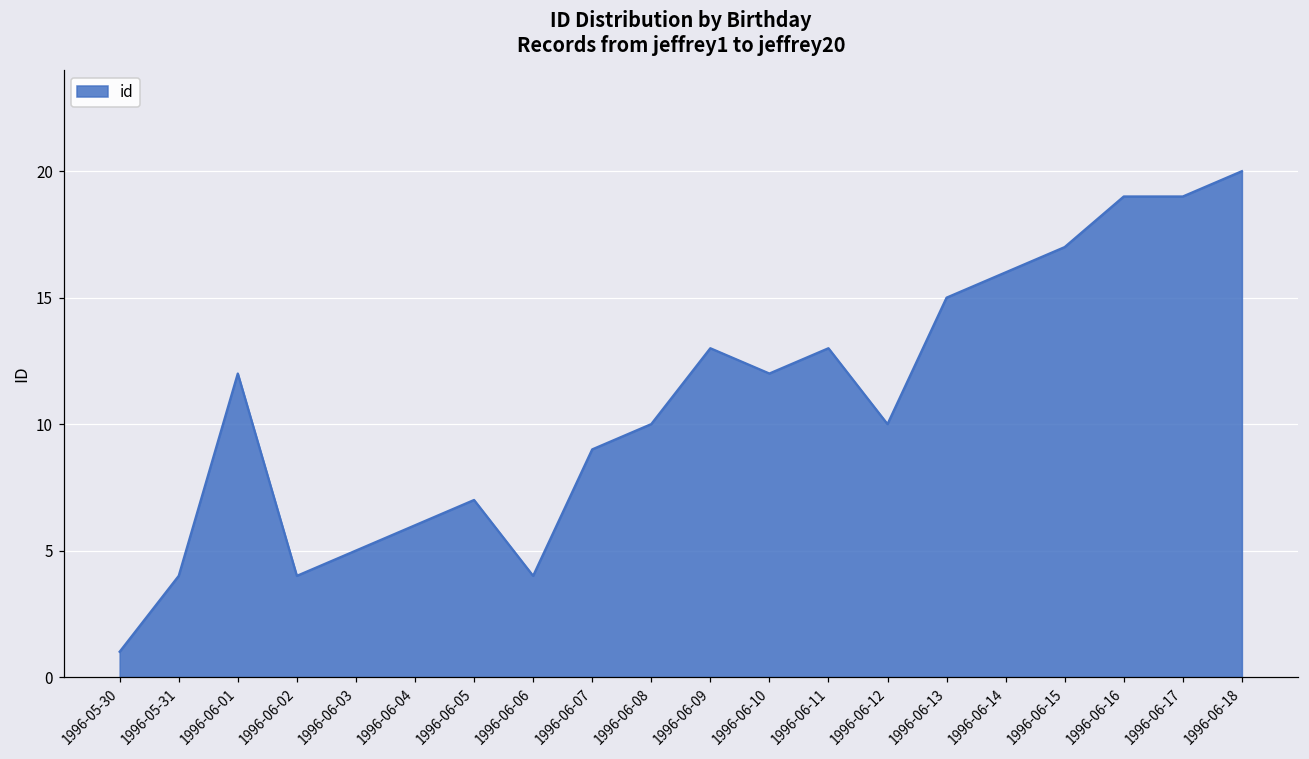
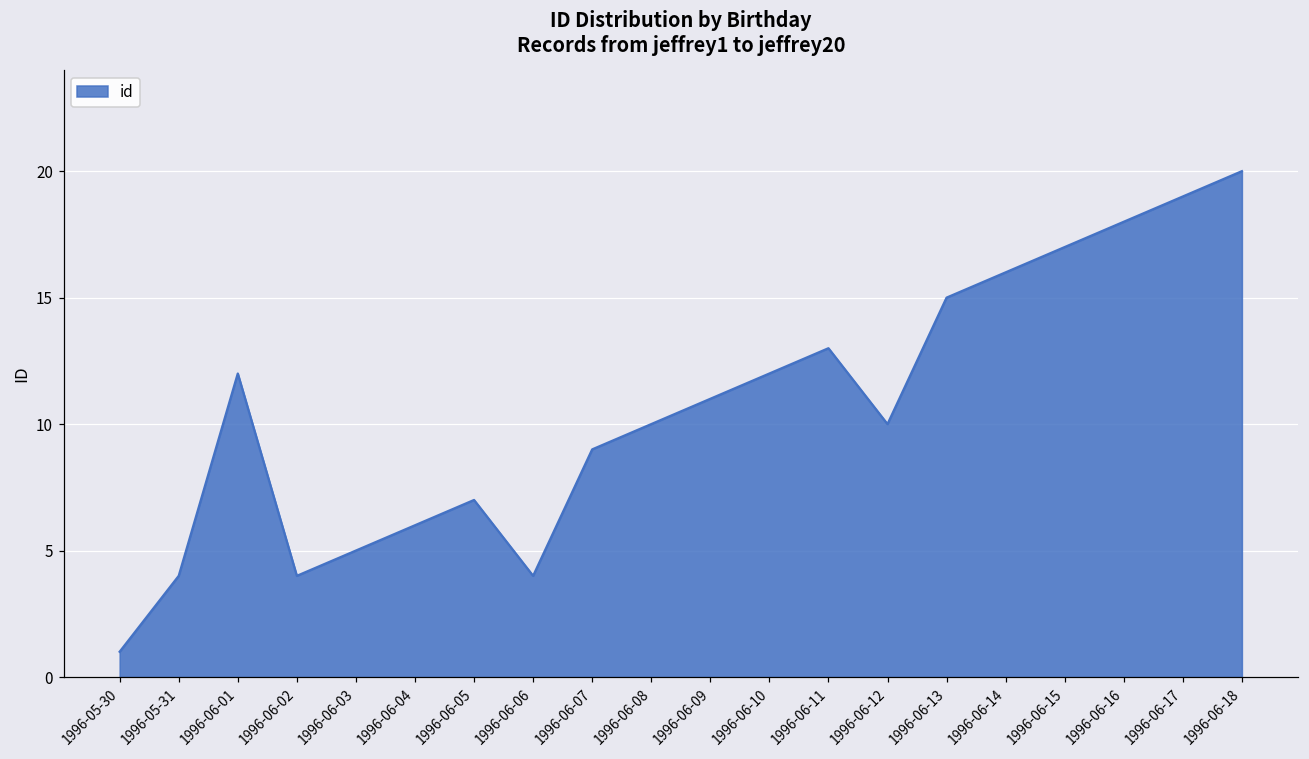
  {
    "1996-05-30": 1,
    "1996-05-31": 4,
    "1996-06-01": 12,
    "1996-06-02": 4,
    "1996-06-03": 5,
    "1996-06-04": 6,
    "1996-06-05": 7,
    "1996-06-06": 4,
    "1996-06-07": 9,
    "1996-06-08": 10,
-   "1996-06-09": 13,
+   "1996-06-09": 11,
    "1996-06-10": 12,
    "1996-06-11": 13,
    "1996-06-12": 10,
    "1996-06-13": 15,
    "1996-06-14": 16,
    "1996-06-15": 17,
-   "1996-06-16": 19,
+   "1996-06-16": 18,
    "1996-06-17": 19,
    "1996-06-18": 20
  }
